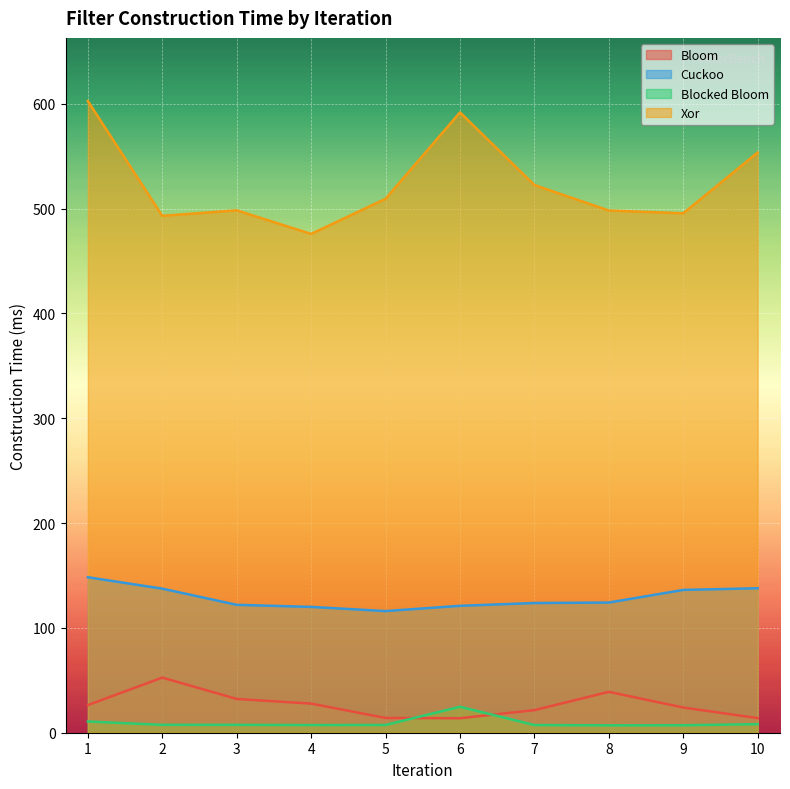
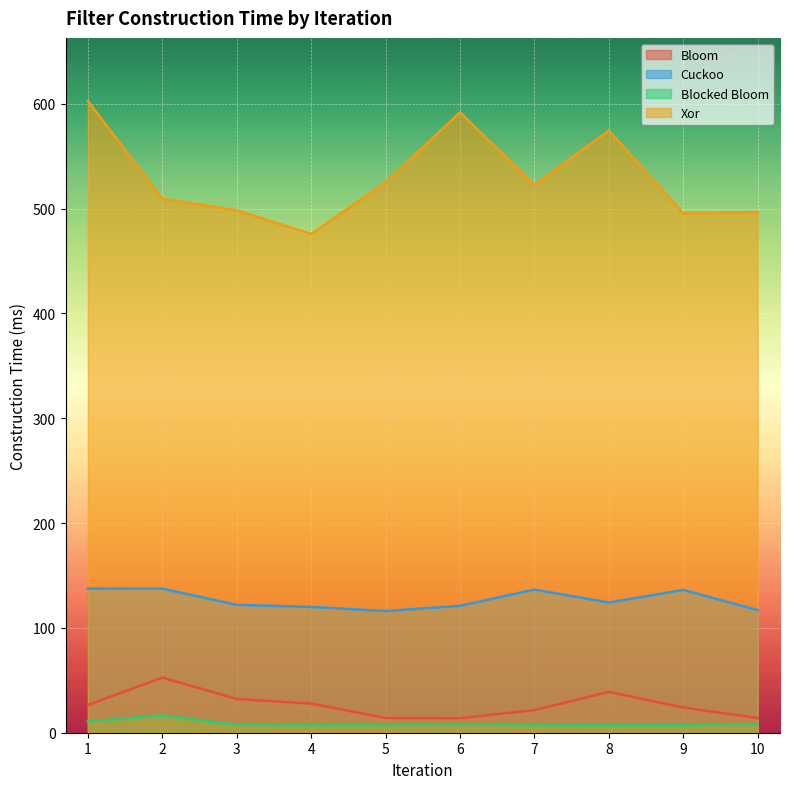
  {
    "Bloom": {
      "1": 26,
      "2": 53,
      "3": 32,
      "4": 28,
      "5": 14,
      "6": 14,
      "7": 22,
      "8": 39,
      "9": 24,
      "10": 14
    },
    "Cuckoo": {
-     "1": 148,
+     "1": 138,
      "2": 137,
      "3": 122,
      "4": 120,
      "5": 116,
      "6": 121,
-     "7": 124,
+     "7": 137,
      "8": 124,
      "9": 136,
-     "10": 138
+     "10": 117
    },
    "Blocked Bloom": {
      "1": 11,
-     "2": 8,
+     "2": 17,
      "3": 7,
      "4": 7,
      "5": 7,
-     "6": 25,
+     "6": 8,
      "7": 7,
      "8": 7,
      "9": 7,
      "10": 8
    },
    "Xor": {
      "1": 603,
-     "2": 493,
+     "2": 509,
      "3": 498,
      "4": 476,
-     "5": 509,
+     "5": 525,
      "6": 592,
      "7": 522,
-     "8": 498,
+     "8": 574,
      "9": 495,
-     "10": 553
+     "10": 497
    }
  }
